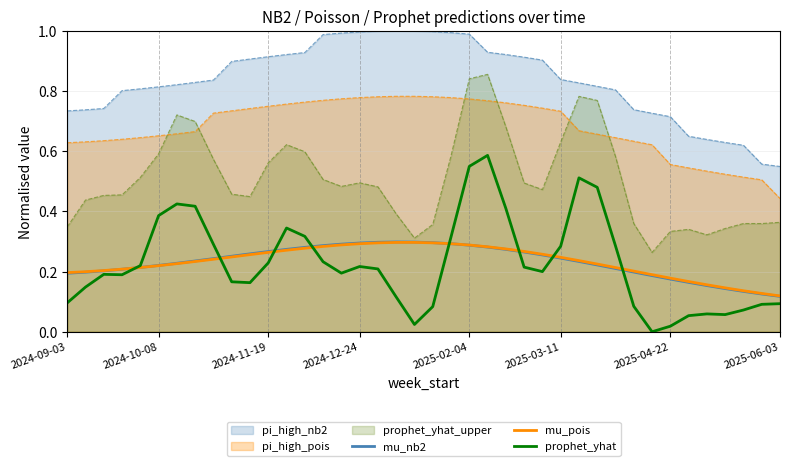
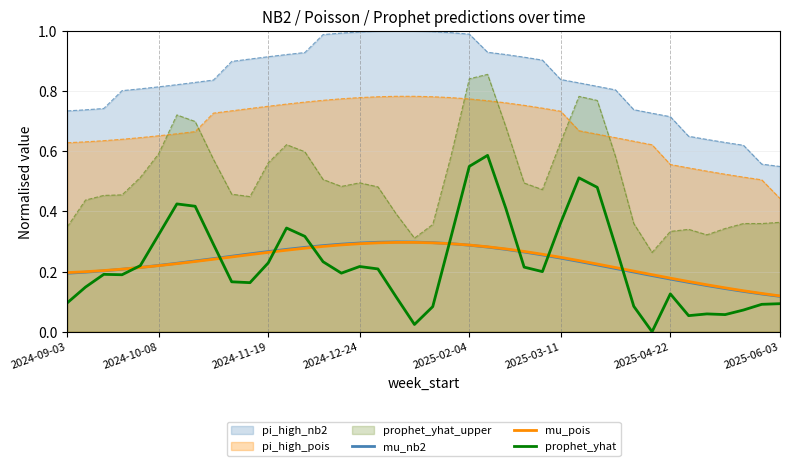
  {
    "prophet_yhat": {
      "2024-09-03": 0.10,
-     "2024-10-08": 0.39,
+     "2024-10-08": 0.32,
      "2024-11-19": 0.23,
      "2024-12-24": 0.22,
      "2025-02-04": 0.55,
-     "2025-03-11": 0.28,
-     "2025-04-22": 0.02,
+     "2025-03-11": 0.36,
+     "2025-04-22": 0.13,
      "2025-06-03": 0.09
    }
  }
